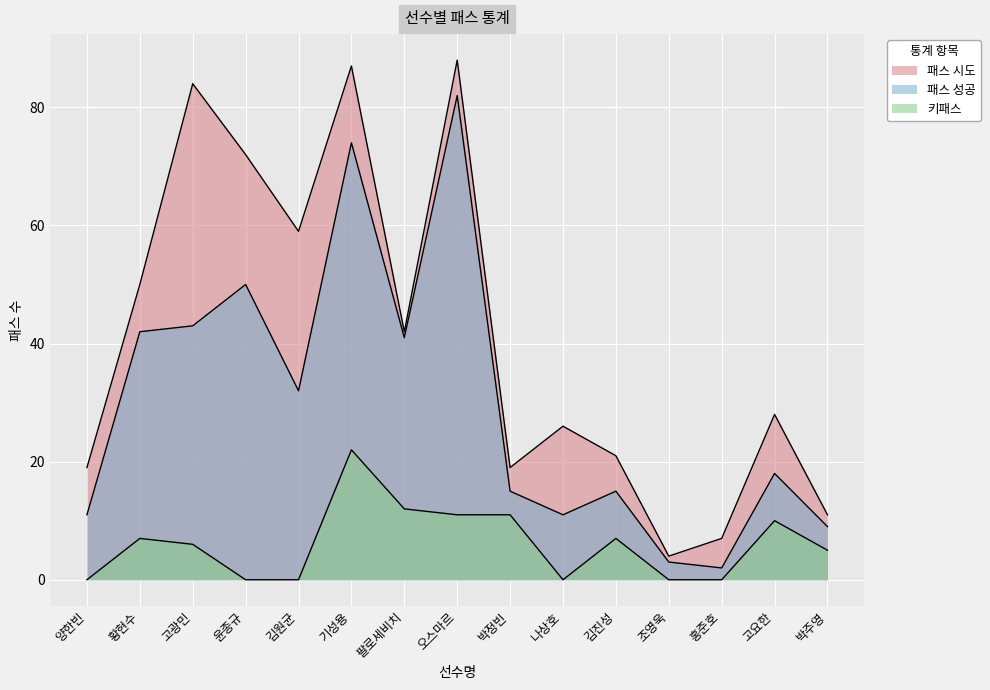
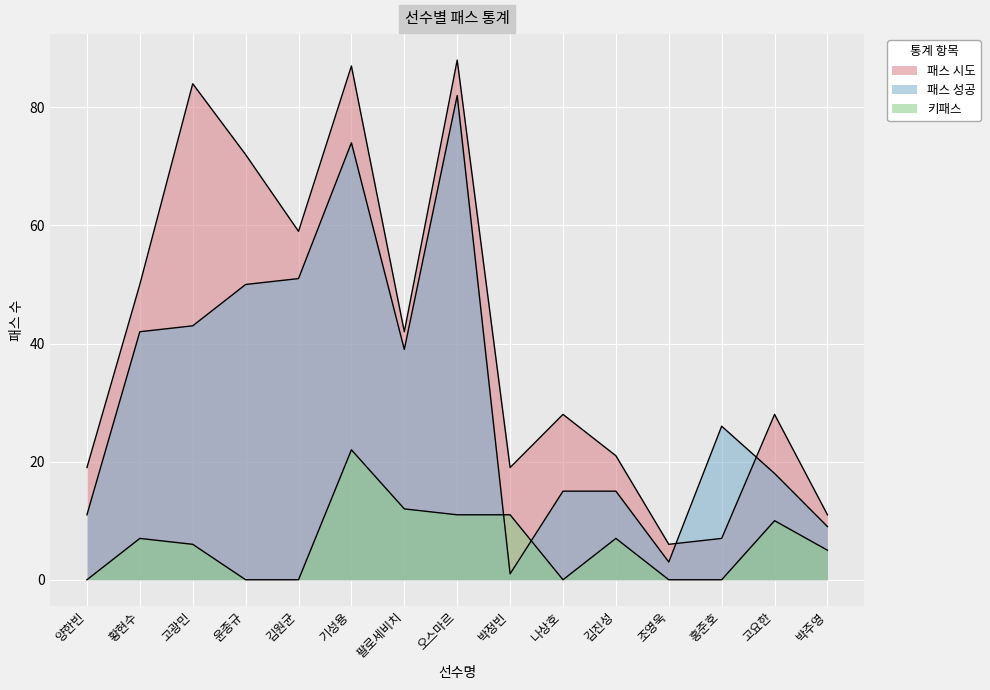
  {
    "패스 시도": {
      "양한빈": 19,
      "황현수": 50,
      "고광민": 84,
      "윤종규": 72,
      "김원균": 59,
      "기성용": 87,
      "팔로세비치": 42,
      "오스마르": 88,
      "박정빈": 19,
-     "나상호": 26,
+     "나상호": 28,
      "김진성": 21,
-     "조영욱": 4,
+     "조영욱": 6,
      "홍준호": 7,
      "고요한": 28,
      "박주영": 11
    },
    "패스 성공": {
      "양한빈": 11,
      "황현수": 42,
      "고광민": 43,
      "윤종규": 50,
-     "김원균": 32,
+     "김원균": 51,
      "기성용": 74,
-     "팔로세비치": 41,
+     "팔로세비치": 39,
      "오스마르": 82,
-     "박정빈": 15,
-     "나상호": 11,
+     "박정빈": 1,
+     "나상호": 15,
      "김진성": 15,
      "조영욱": 3,
-     "홍준호": 2,
+     "홍준호": 26,
      "고요한": 18,
      "박주영": 9
    },
    "키패스": {
      "양한빈": 0,
      "황현수": 7,
      "고광민": 6,
      "윤종규": 0,
      "김원균": 0,
      "기성용": 22,
      "팔로세비치": 12,
      "오스마르": 11,
      "박정빈": 11,
      "나상호": 0,
      "김진성": 7,
      "조영욱": 0,
      "홍준호": 0,
      "고요한": 10,
      "박주영": 5
    }
  }
